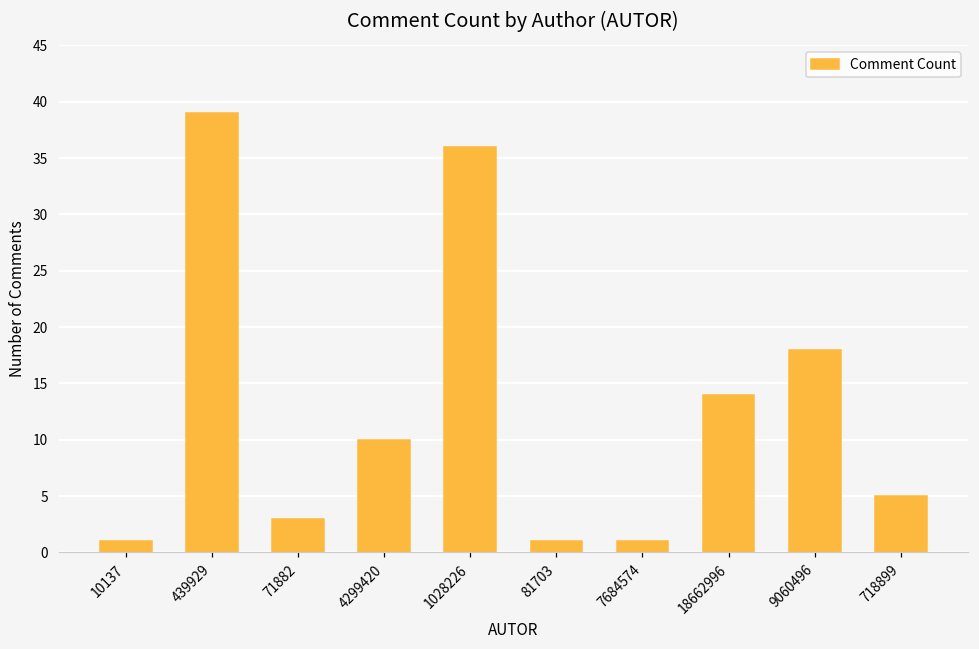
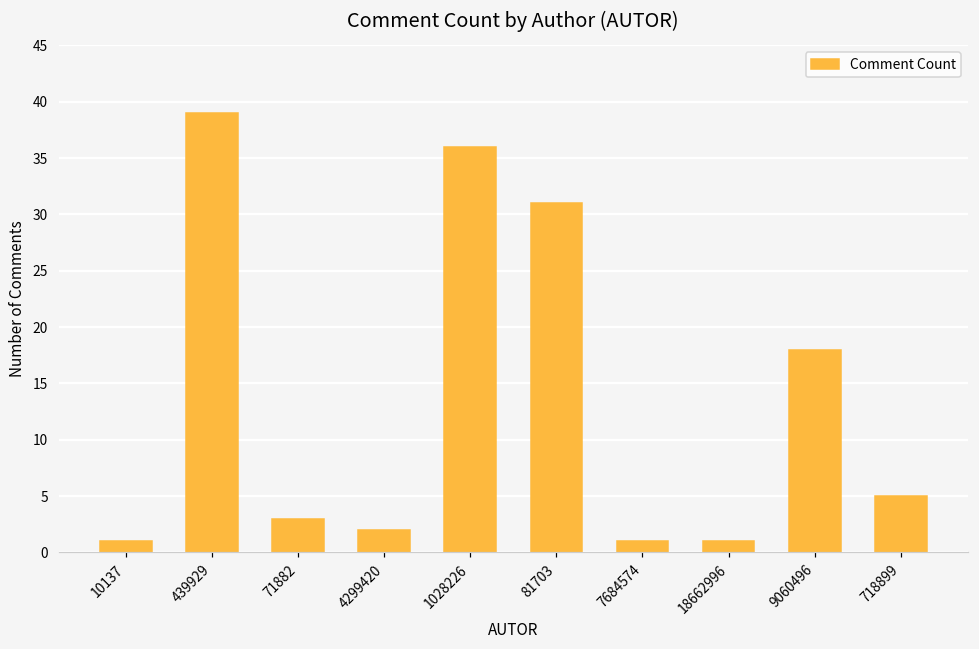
  {
    "10137": 1,
    "439929": 39,
    "71882": 3,
-   "4299420": 10,
+   "4299420": 2,
    "1028226": 36,
-   "81703": 1,
+   "81703": 31,
    "7684574": 1,
-   "18662996": 14,
+   "18662996": 1,
    "9060496": 18,
    "718899": 5
  }
